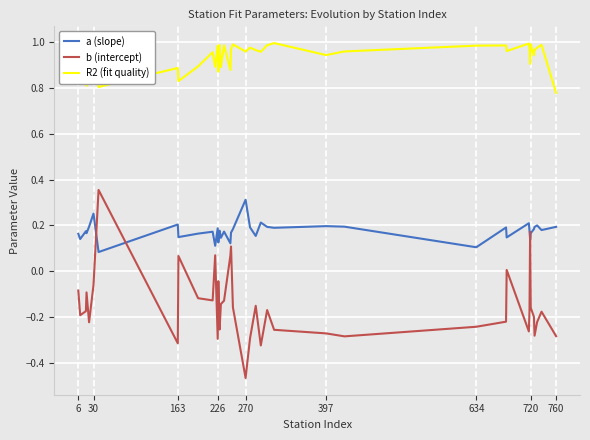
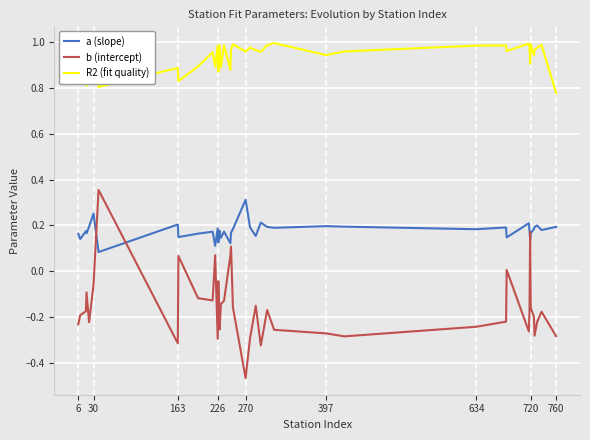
  {
    "a (slope)": {
      "6": 0.16,
      "30": 0.25,
      "163": 0.20,
      "226": 0.19,
      "270": 0.31,
      "397": 0.20,
-     "634": 0.10,
+     "634": 0.18,
      "760": 0.19
    },
    "b (intercept)": {
-     "6": -0.08,
+     "6": -0.23,
      "30": -0.06,
      "163": -0.31,
      "226": -0.29,
      "270": -0.47,
      "397": -0.27,
      "634": -0.24,
      "720": -0.16,
      "760": -0.28
    },
    "R2 (fit quality)": {
      "163": 0.89,
      "226": 0.98,
      "270": 0.96,
      "397": 0.94,
      "634": 0.98,
      "720": 0.99,
      "760": 0.78
    }
  }
